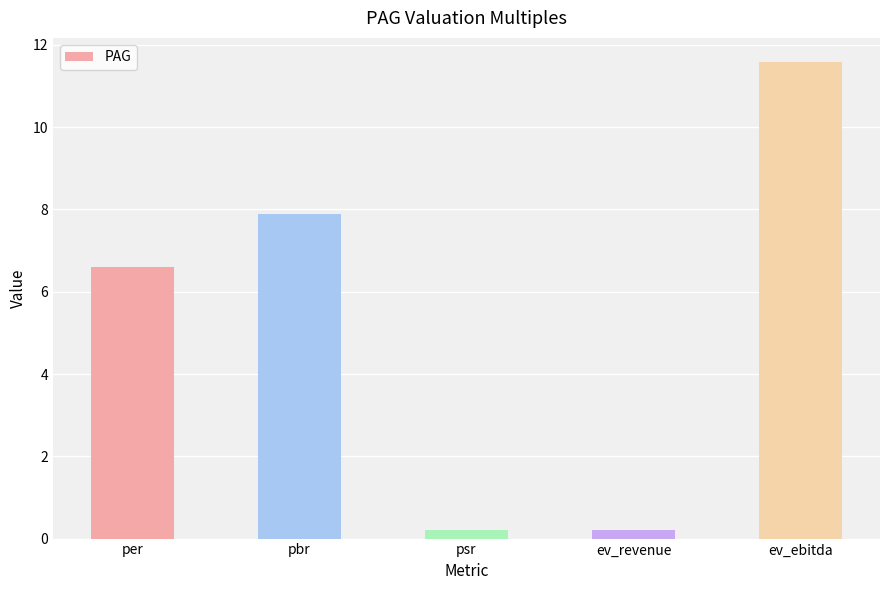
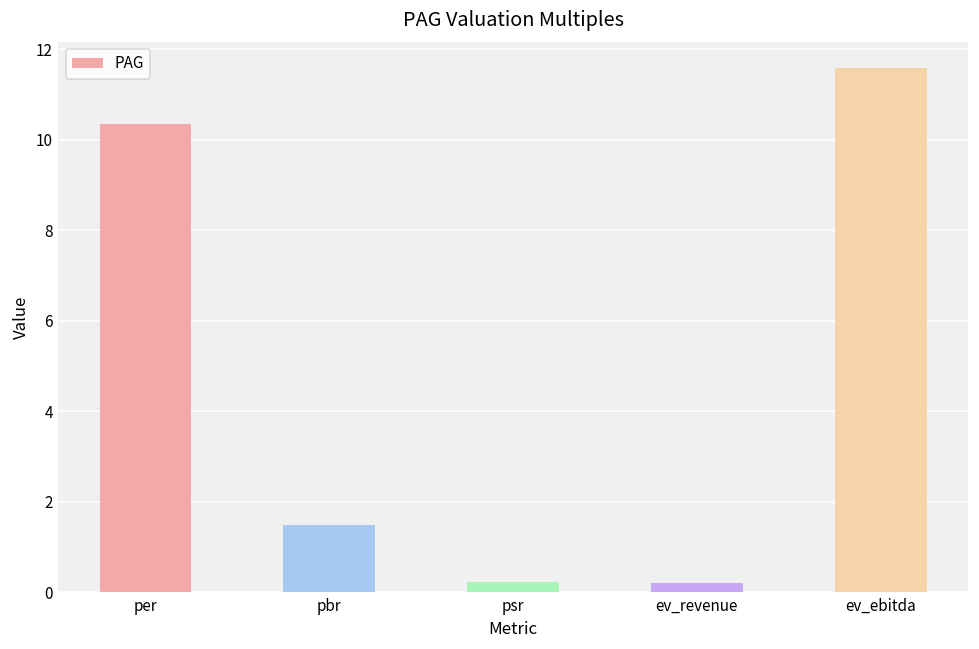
  {
-   "per": 6.6,
-   "pbr": 7.9,
+   "per": 10.3,
+   "pbr": 1.5,
    "psr": 0.2,
    "ev_revenue": 0.2,
    "ev_ebitda": 11.6
  }
